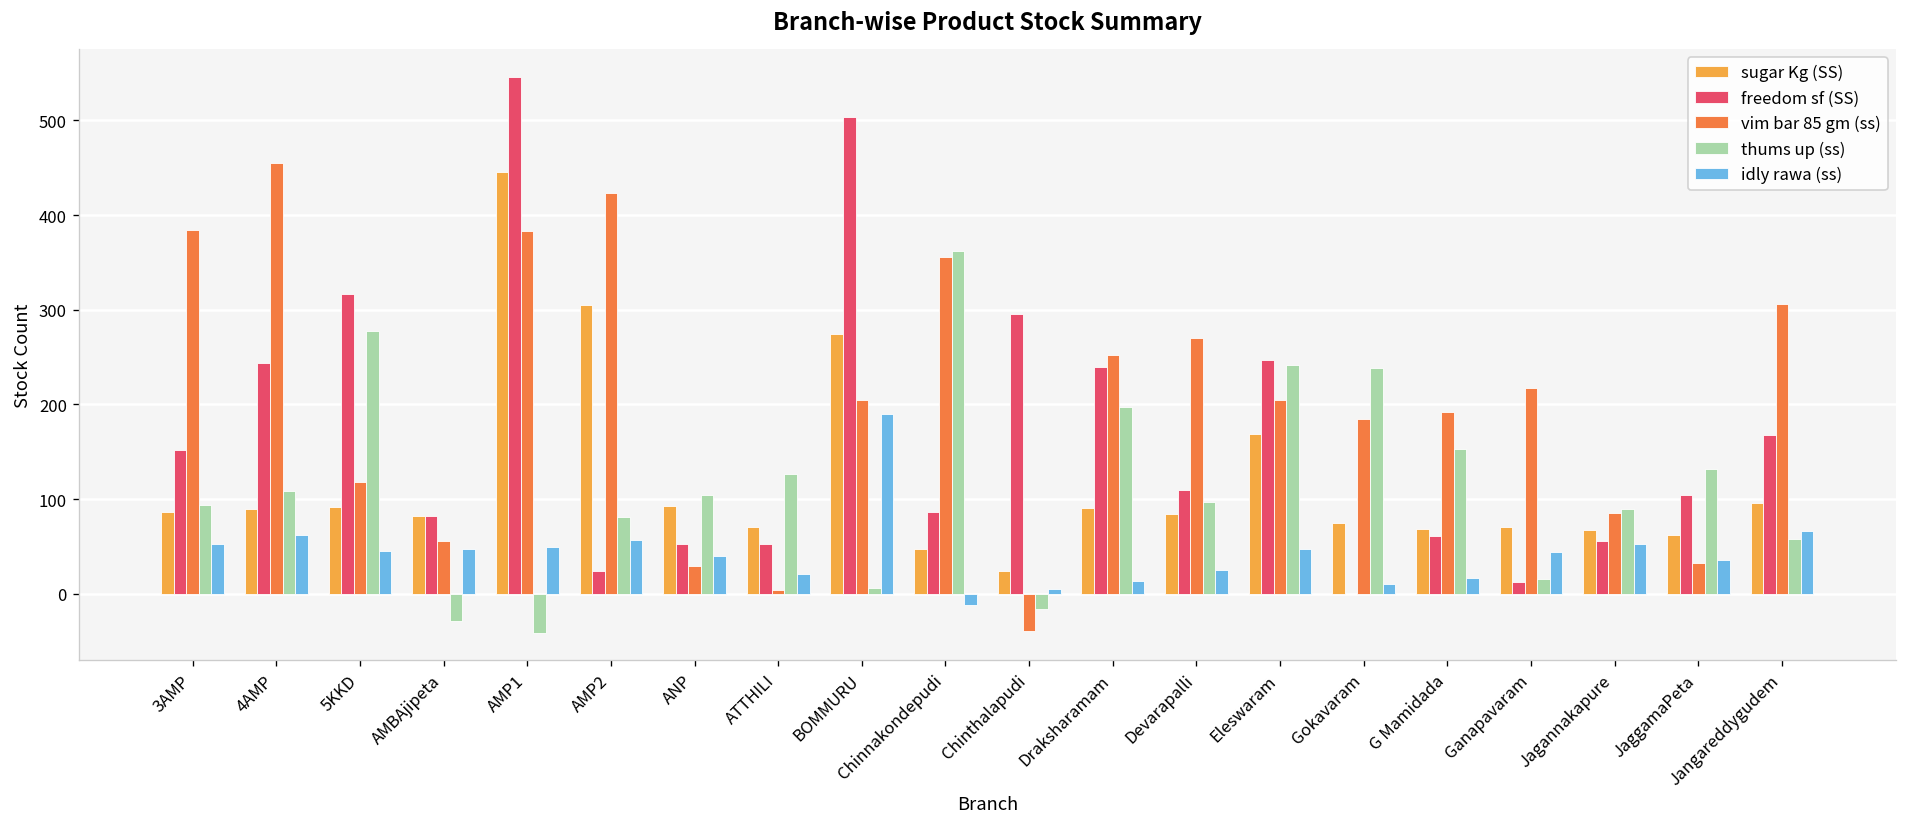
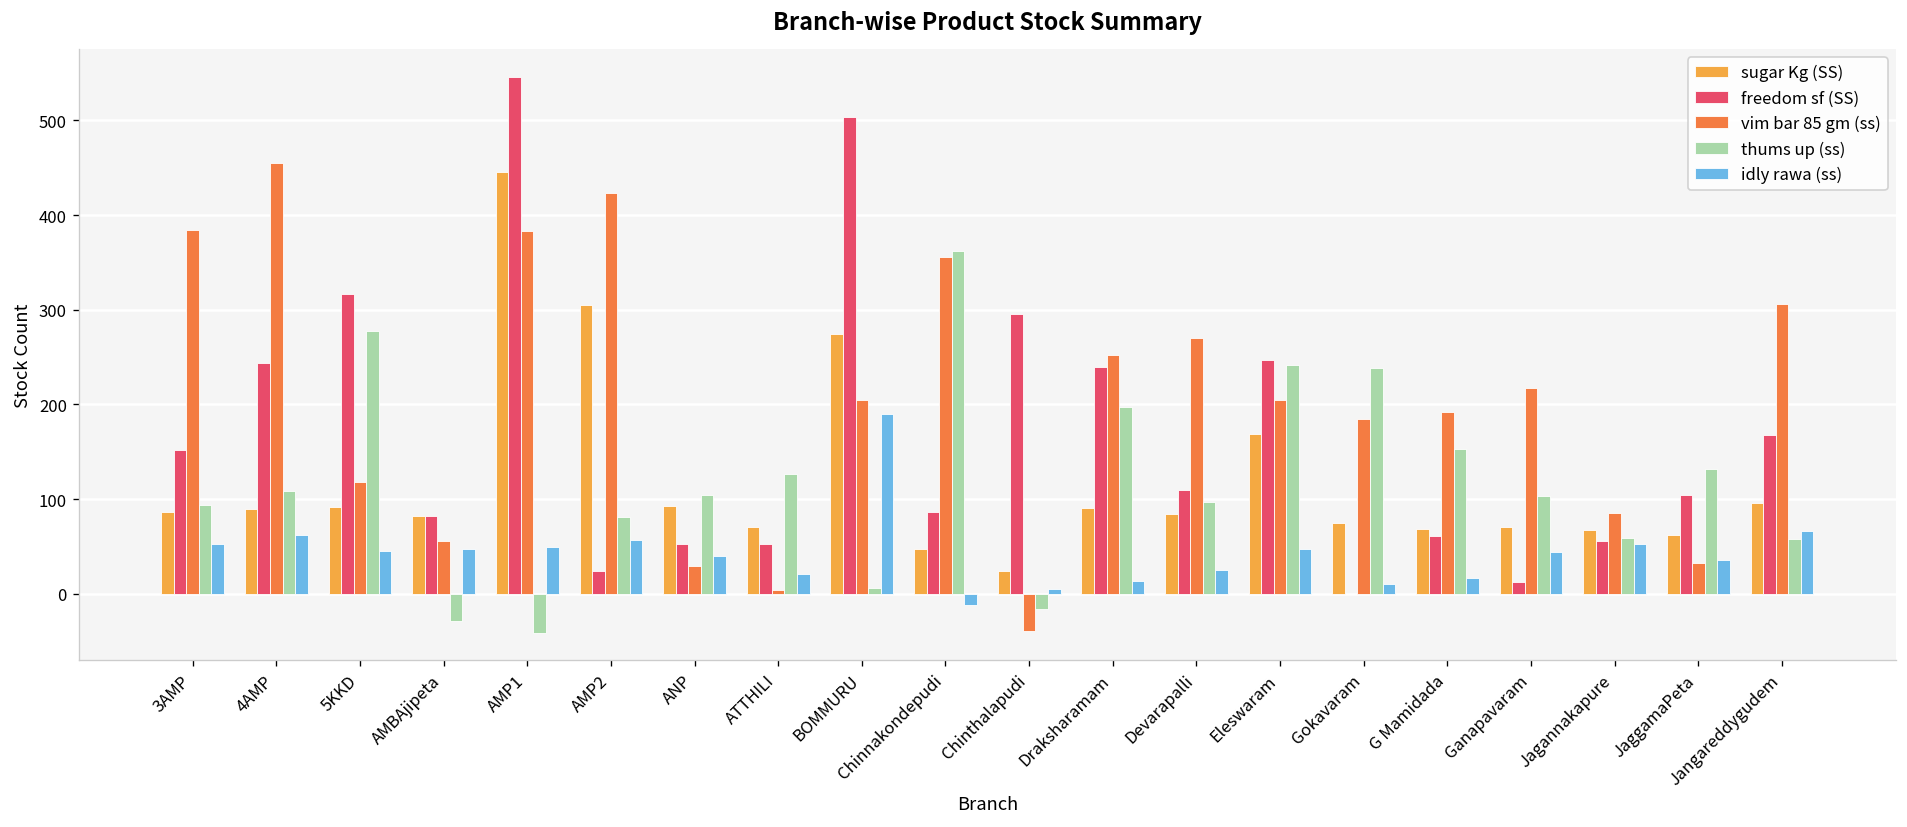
  {
    "freedom sf (SS)": {
      "3AMP": 150,
      "4AMP": 240,
      "5KKD": 320,
      "AMBAjipeta": 80,
      "AMP1": 550,
      "AMP2": 20,
      "ANP": 50,
      "ATTHILI": 50,
      "BOMMURU": 500,
      "Chinnakondepudi": 90,
      "Chinthalapudi": 300,
      "Draksharamam": 240,
      "Devarapalli": 110,
      "Eleswaram": 250,
      "Gokavaram": 0,
      "G Mamidada": 60,
      "Ganapavaram": 10,
      "Jagannakapure": 60,
      "JaggamaPeta": 100,
      "Jangareddygudem": 170
    },
    "thums up (ss)": {
      "3AMP": 90,
      "4AMP": 110,
      "5KKD": 280,
      "AMBAjipeta": -30,
      "AMP1": -40,
      "AMP2": 80,
      "ANP": 100,
      "ATTHILI": 130,
      "BOMMURU": 10,
      "Chinnakondepudi": 360,
      "Chinthalapudi": -20,
      "Draksharamam": 200,
      "Devarapalli": 100,
      "Eleswaram": 240,
      "Gokavaram": 240,
      "G Mamidada": 150,
-     "Ganapavaram": 20,
-     "Jagannakapure": 90,
+     "Ganapavaram": 100,
+     "Jagannakapure": 60,
      "JaggamaPeta": 130,
      "Jangareddygudem": 60
    },
    "idly rawa (ss)": {
      "3AMP": 50,
      "4AMP": 60,
      "5KKD": 50,
      "AMBAjipeta": 50,
      "AMP1": 50,
      "AMP2": 60,
      "ANP": 40,
      "ATTHILI": 20,
      "BOMMURU": 190,
      "Chinnakondepudi": -10,
      "Chinthalapudi": 10,
      "Draksharamam": 10,
      "Devarapalli": 30,
      "Eleswaram": 50,
      "Gokavaram": 10,
      "G Mamidada": 20,
      "Ganapavaram": 40,
      "Jagannakapure": 50,
      "JaggamaPeta": 40,
      "Jangareddygudem": 70
    }
  }
